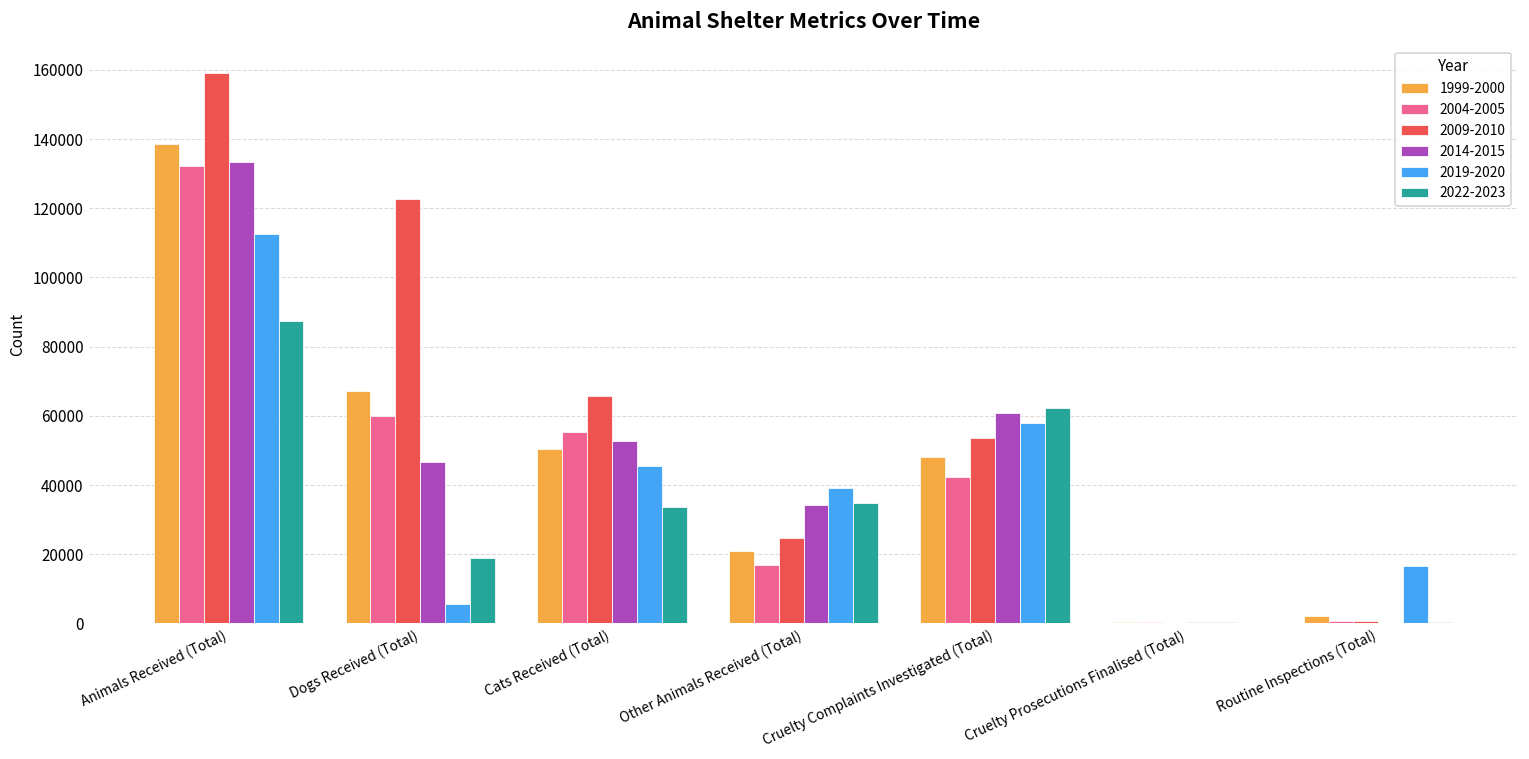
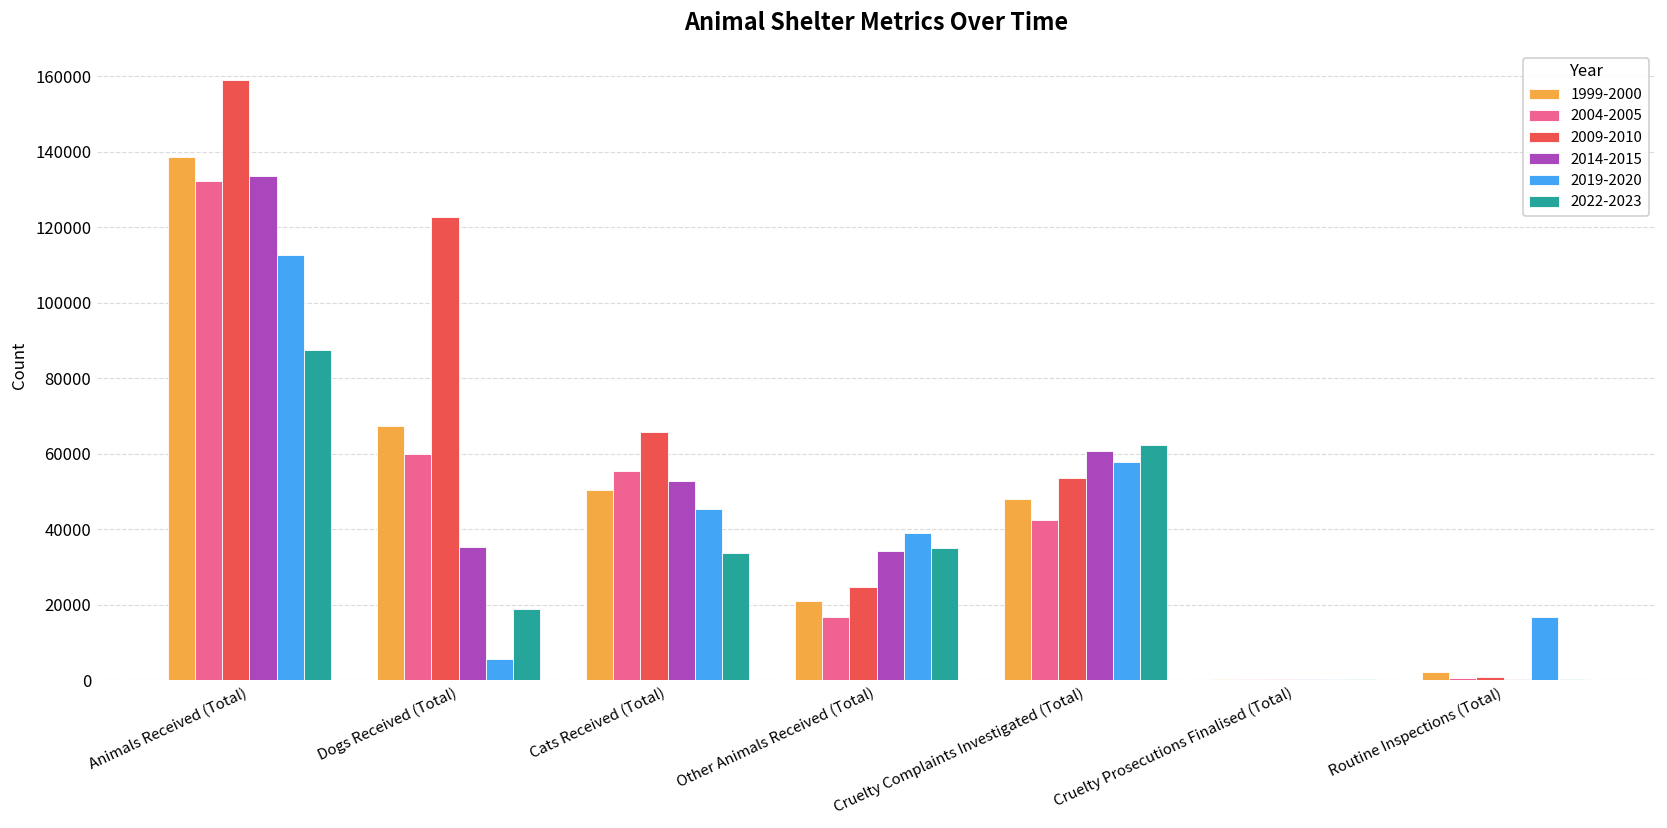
  {
    "1999-2000": {
      "Animals Received (Total)": 139000,
      "Dogs Received (Total)": 67000,
      "Cats Received (Total)": 50000,
      "Other Animals Received (Total)": 21000,
      "Cruelty Complaints Investigated (Total)": 48000,
      "Routine Inspections (Total)": 2000
    },
    "2004-2005": {
      "Animals Received (Total)": 132000,
      "Dogs Received (Total)": 60000,
      "Cats Received (Total)": 55000,
      "Other Animals Received (Total)": 17000,
      "Cruelty Complaints Investigated (Total)": 42000
    },
    "2009-2010": {
      "Animals Received (Total)": 159000,
      "Dogs Received (Total)": 123000,
      "Cats Received (Total)": 66000,
      "Other Animals Received (Total)": 25000,
      "Cruelty Complaints Investigated (Total)": 54000
    },
    "2014-2015": {
      "Animals Received (Total)": 133000,
-     "Dogs Received (Total)": 47000,
+     "Dogs Received (Total)": 35000,
      "Cats Received (Total)": 53000,
      "Other Animals Received (Total)": 34000,
      "Cruelty Complaints Investigated (Total)": 61000
    },
    "2019-2020": {
      "Animals Received (Total)": 113000,
      "Dogs Received (Total)": 6000,
      "Cats Received (Total)": 45000,
      "Other Animals Received (Total)": 39000,
      "Cruelty Complaints Investigated (Total)": 58000,
      "Routine Inspections (Total)": 17000
    },
    "2022-2023": {
      "Animals Received (Total)": 87000,
      "Dogs Received (Total)": 19000,
      "Cats Received (Total)": 34000,
      "Other Animals Received (Total)": 35000,
      "Cruelty Complaints Investigated (Total)": 62000
    }
  }
